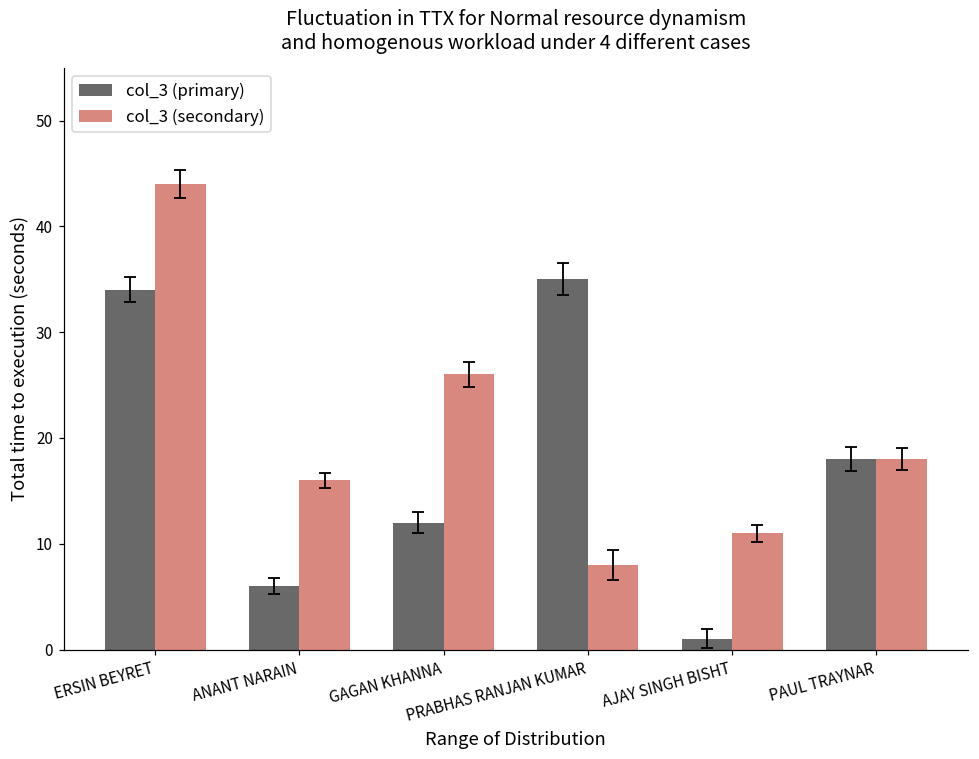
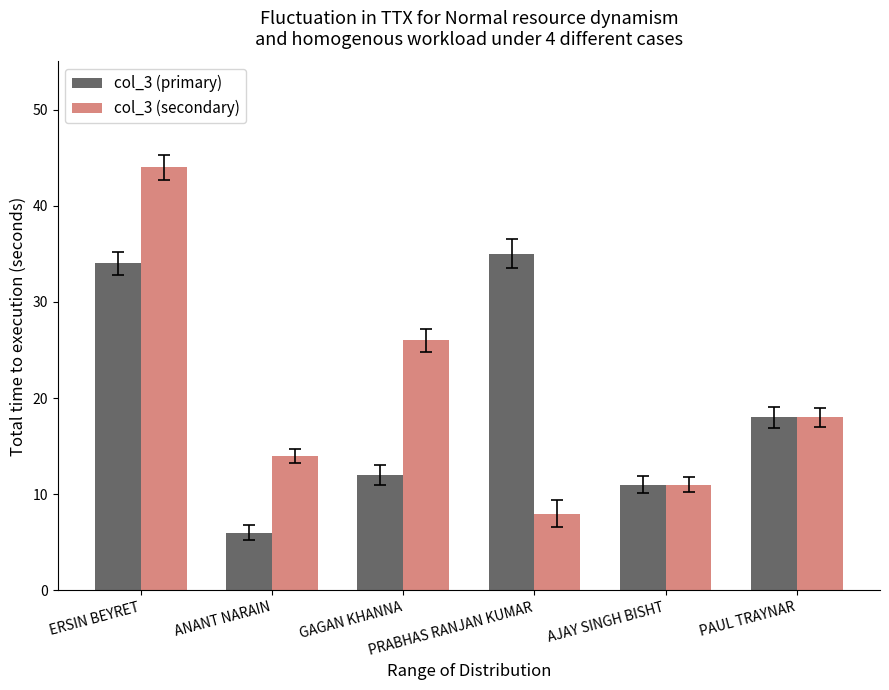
  {
    "col_3 (primary)": {
      "ERSIN BEYRET": 34,
      "ANANT NARAIN": 6,
      "GAGAN KHANNA": 12,
      "PRABHAS RANJAN KUMAR": 35,
-     "AJAY SINGH BISHT": 1,
+     "AJAY SINGH BISHT": 11,
      "PAUL TRAYNAR": 18
    },
    "col_3 (secondary)": {
      "ERSIN BEYRET": 44,
-     "ANANT NARAIN": 16,
+     "ANANT NARAIN": 14,
      "GAGAN KHANNA": 26,
      "PRABHAS RANJAN KUMAR": 8,
      "AJAY SINGH BISHT": 11,
      "PAUL TRAYNAR": 18
    }
  }
